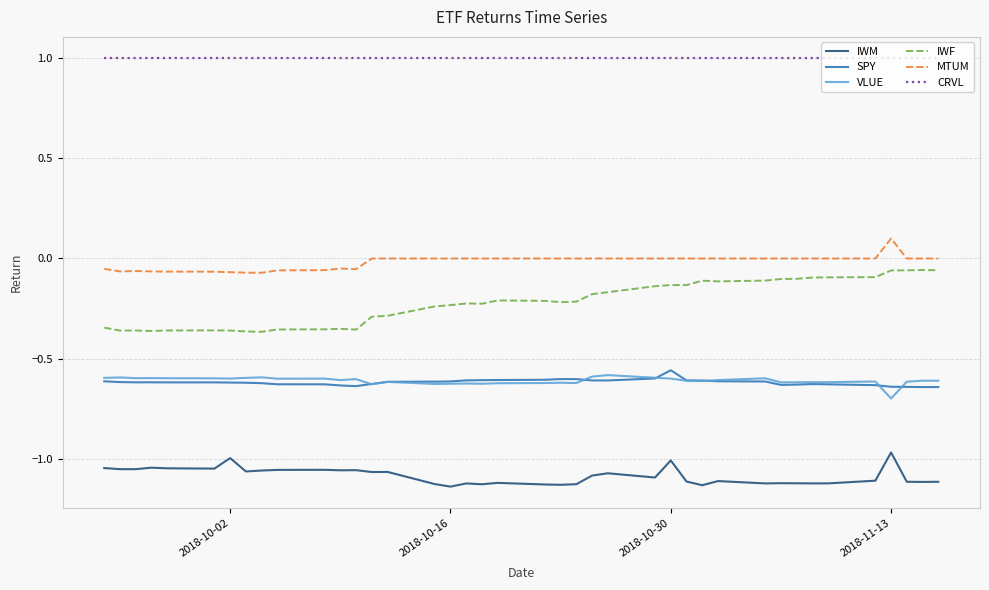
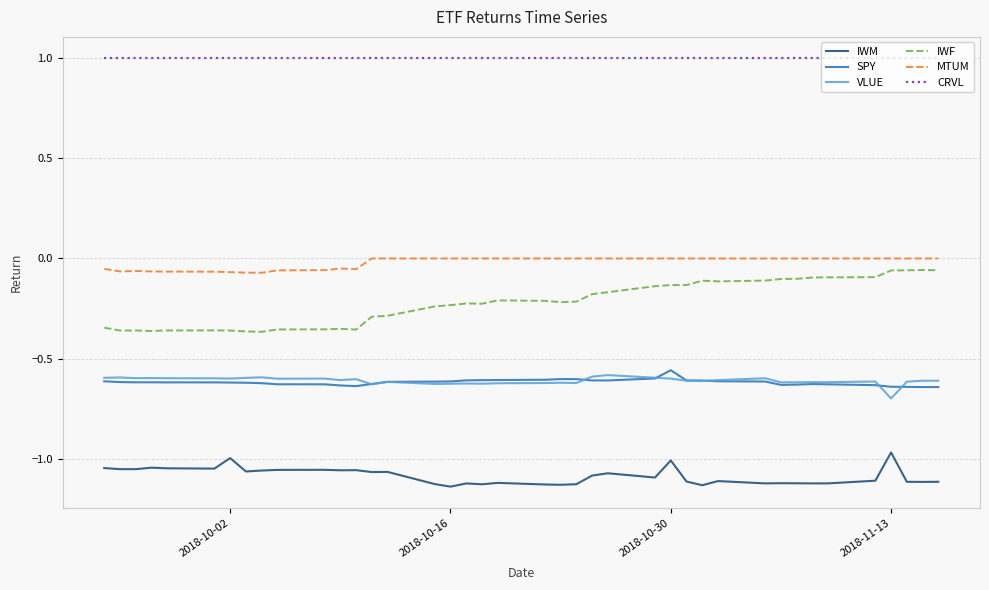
  {
    "IWM": {
      "2018-10-02": -1.0,
      "2018-10-16": -1.14,
      "2018-10-30": -1.0,
      "2018-11-13": -0.97
    },
    "SPY": {
      "2018-10-02": -0.62,
      "2018-10-30": -0.56,
      "2018-11-13": -0.64
    },
    "VLUE": {
      "2018-10-02": -0.6,
      "2018-10-30": -0.6,
      "2018-11-13": -0.7
    },
    "IWF": {
      "2018-10-02": -0.36,
      "2018-10-16": -0.23,
      "2018-10-30": -0.13,
      "2018-11-13": -0.06
    },
    "MTUM": {
      "2018-10-02": -0.07,
      "2018-10-16": 0.0,
      "2018-10-30": 0.0,
-     "2018-11-13": 0.1
+     "2018-11-13": 0.0
    },
    "CRVL": {
      "2018-10-02": 1.0,
      "2018-10-16": 1.0,
      "2018-10-30": 1.0
    }
  }
